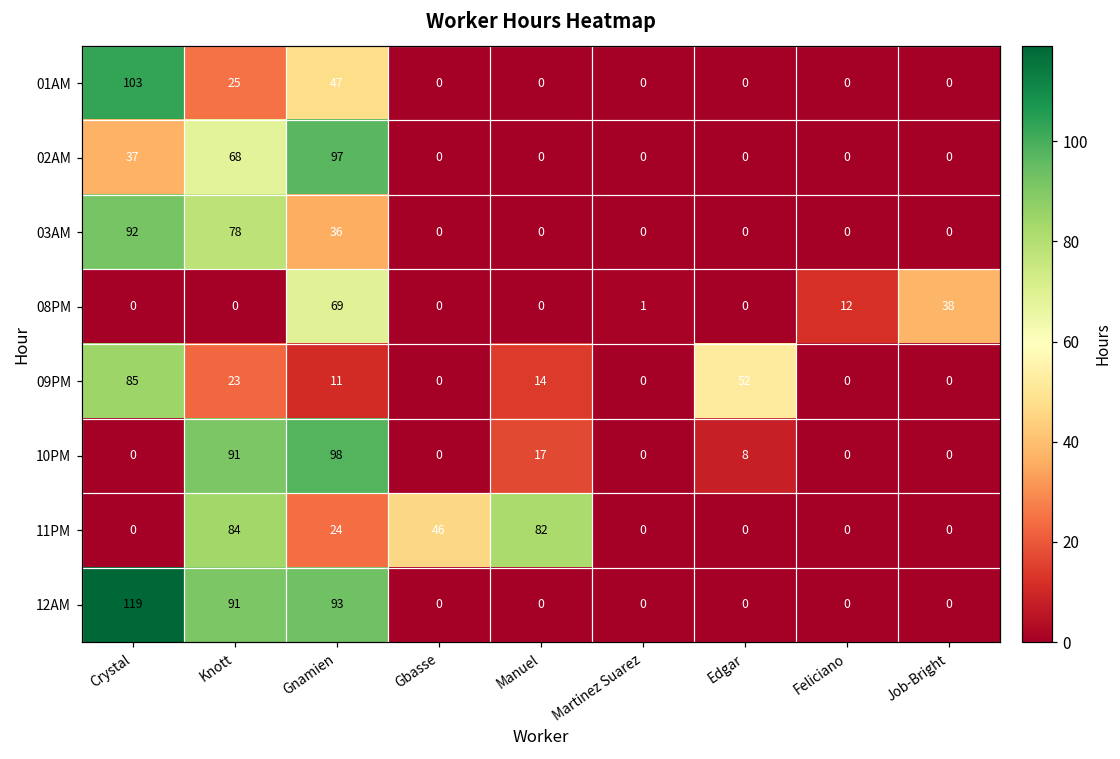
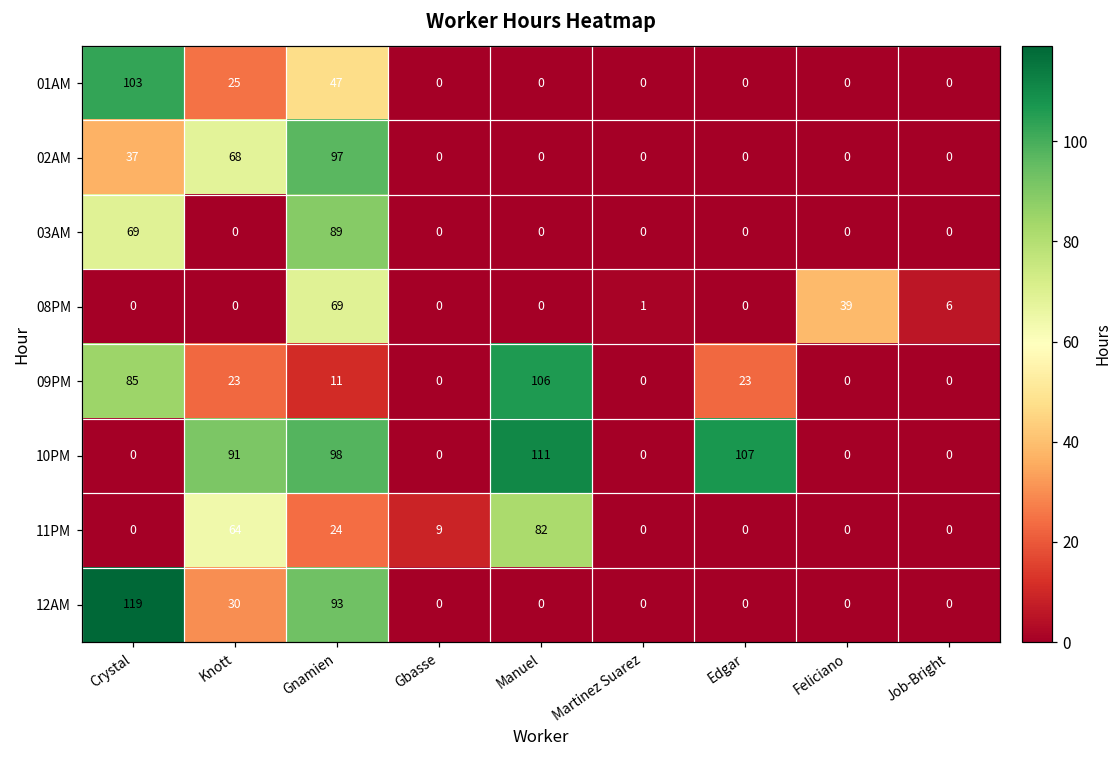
  {
    "01AM": {
      "Crystal": 103,
      "Knott": 25,
      "Gnamien": 47,
      "Gbasse": 0,
      "Manuel": 0,
      "Martinez Suarez": 0,
      "Edgar": 0,
      "Feliciano": 0,
      "Job-Bright": 0
    },
    "02AM": {
      "Crystal": 37,
      "Knott": 68,
      "Gnamien": 97,
      "Gbasse": 0,
      "Manuel": 0,
      "Martinez Suarez": 0,
      "Edgar": 0,
      "Feliciano": 0,
      "Job-Bright": 0
    },
    "03AM": {
-     "Crystal": 92,
-     "Knott": 78,
-     "Gnamien": 36,
+     "Crystal": 69,
+     "Knott": 0,
+     "Gnamien": 89,
      "Gbasse": 0,
      "Manuel": 0,
      "Martinez Suarez": 0,
      "Edgar": 0,
      "Feliciano": 0,
      "Job-Bright": 0
    },
    "08PM": {
      "Crystal": 0,
      "Knott": 0,
      "Gnamien": 69,
      "Gbasse": 0,
      "Manuel": 0,
      "Martinez Suarez": 1,
      "Edgar": 0,
-     "Feliciano": 12,
-     "Job-Bright": 38
+     "Feliciano": 39,
+     "Job-Bright": 6
    },
    "09PM": {
      "Crystal": 85,
      "Knott": 23,
      "Gnamien": 11,
      "Gbasse": 0,
-     "Manuel": 14,
+     "Manuel": 106,
      "Martinez Suarez": 0,
-     "Edgar": 52,
+     "Edgar": 23,
      "Feliciano": 0,
      "Job-Bright": 0
    },
    "10PM": {
      "Crystal": 0,
      "Knott": 91,
      "Gnamien": 98,
      "Gbasse": 0,
-     "Manuel": 17,
+     "Manuel": 111,
      "Martinez Suarez": 0,
-     "Edgar": 8,
+     "Edgar": 107,
      "Feliciano": 0,
      "Job-Bright": 0
    },
    "11PM": {
      "Crystal": 0,
-     "Knott": 84,
+     "Knott": 64,
      "Gnamien": 24,
-     "Gbasse": 46,
+     "Gbasse": 9,
      "Manuel": 82,
      "Martinez Suarez": 0,
      "Edgar": 0,
      "Feliciano": 0,
      "Job-Bright": 0
    },
    "12AM": {
      "Crystal": 119,
-     "Knott": 91,
+     "Knott": 30,
      "Gnamien": 93,
      "Gbasse": 0,
      "Manuel": 0,
      "Martinez Suarez": 0,
      "Edgar": 0,
      "Feliciano": 0,
      "Job-Bright": 0
    }
  }
